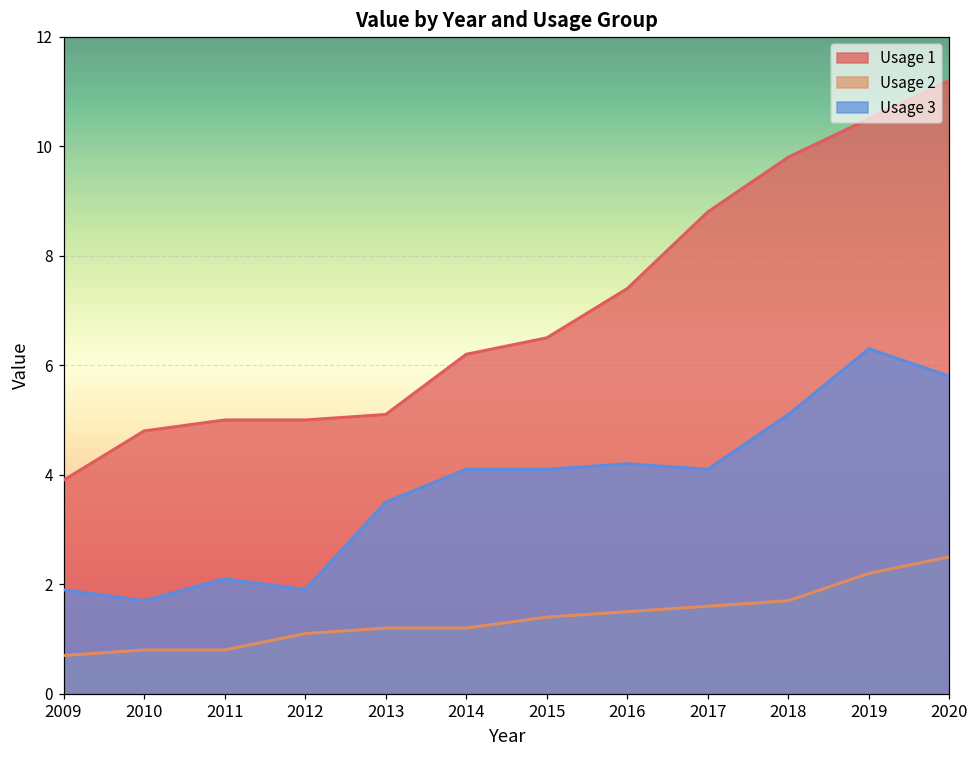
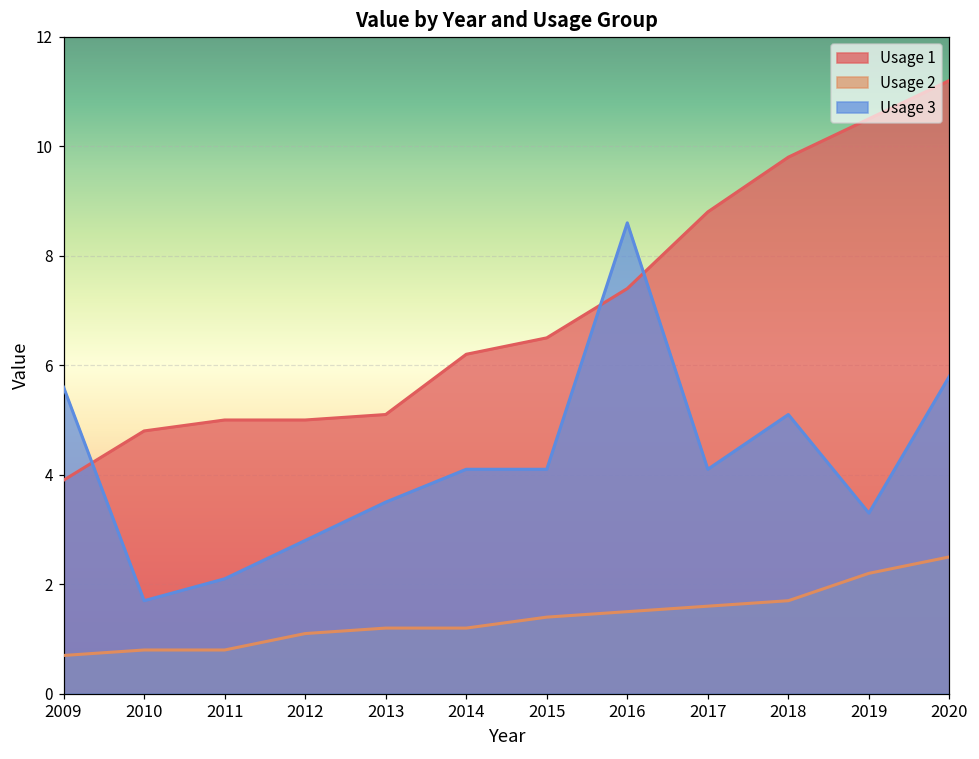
  {
    "Usage 3": {
-     "2009": 1.9,
+     "2009": 5.6,
      "2010": 1.7,
      "2011": 2.1,
-     "2012": 1.9,
+     "2012": 2.8,
      "2013": 3.5,
      "2014": 4.1,
      "2015": 4.1,
-     "2016": 4.2,
+     "2016": 8.6,
      "2017": 4.1,
      "2018": 5.1,
-     "2019": 6.3,
+     "2019": 3.3,
      "2020": 5.8
    }
  }
